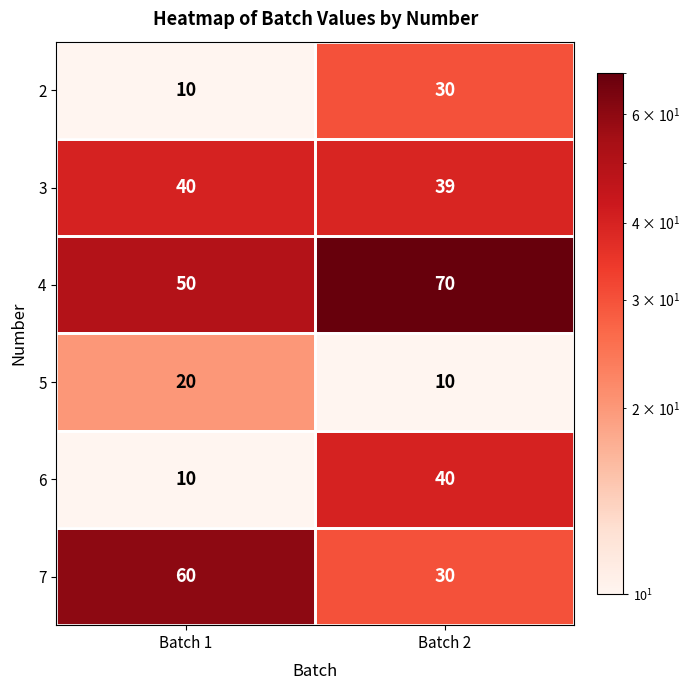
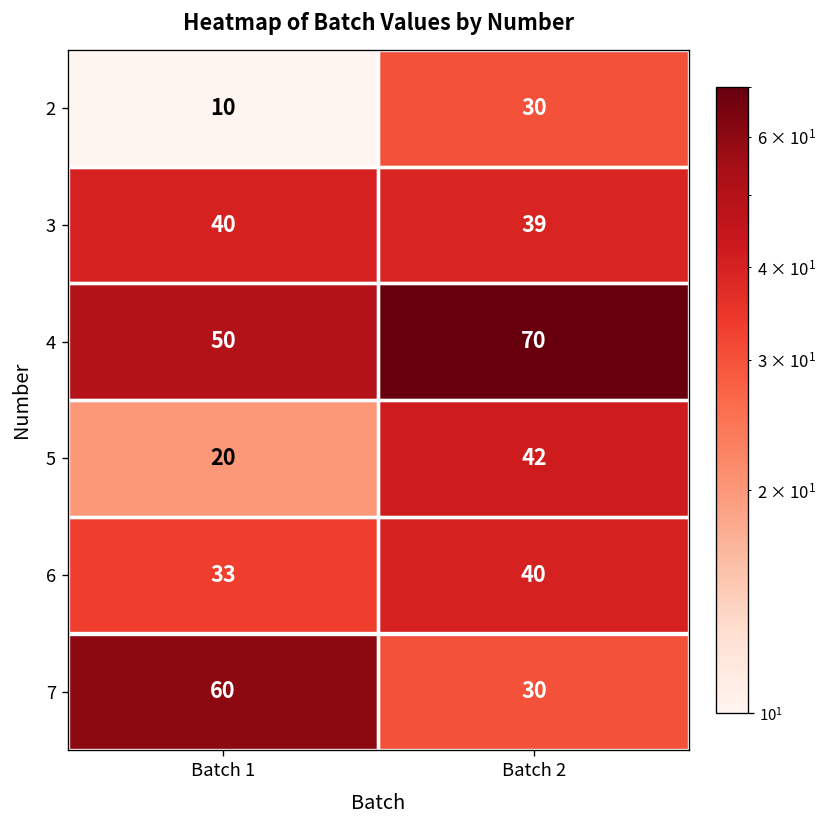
  {
    "2": {
      "Batch 1": 10,
      "Batch 2": 30
    },
    "3": {
      "Batch 1": 40,
      "Batch 2": 39
    },
    "4": {
      "Batch 1": 50,
      "Batch 2": 70
    },
    "5": {
      "Batch 1": 20,
-     "Batch 2": 10
+     "Batch 2": 42
    },
    "6": {
-     "Batch 1": 10,
+     "Batch 1": 33,
      "Batch 2": 40
    },
    "7": {
      "Batch 1": 60,
      "Batch 2": 30
    }
  }
